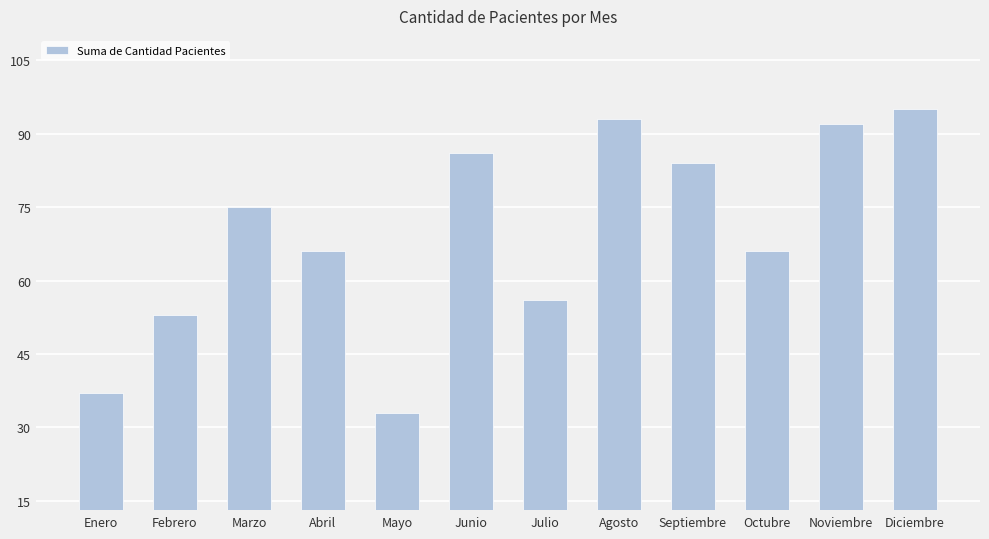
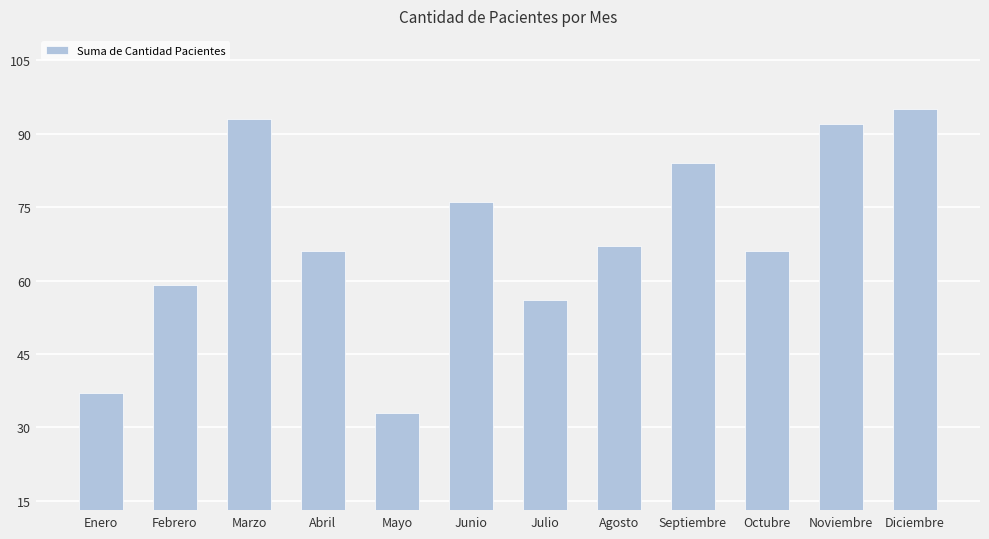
  {
    "Enero": 37,
-   "Febrero": 53,
-   "Marzo": 75,
+   "Febrero": 59,
+   "Marzo": 93,
    "Abril": 66,
    "Mayo": 33,
-   "Junio": 86,
+   "Junio": 76,
    "Julio": 56,
-   "Agosto": 93,
+   "Agosto": 67,
    "Septiembre": 84,
    "Octubre": 66,
    "Noviembre": 92,
    "Diciembre": 95
  }
